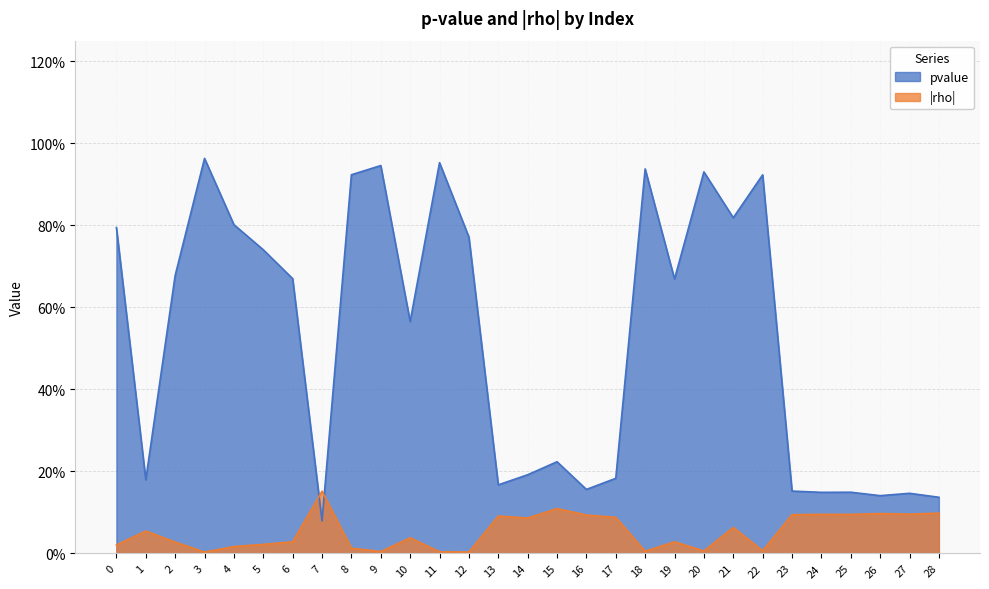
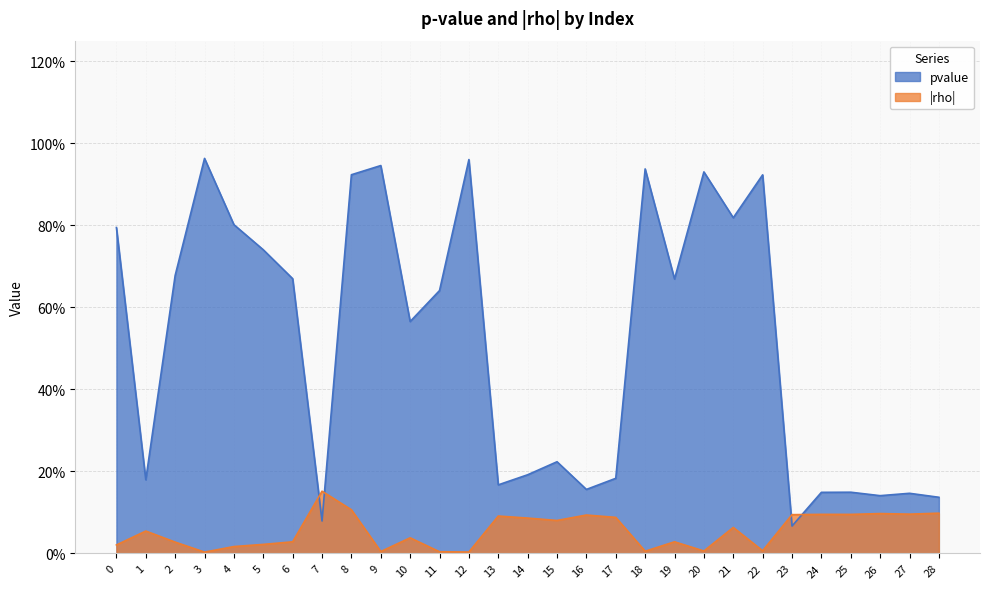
  {
    "pvalue": {
      "0": "79%",
      "1": "18%",
      "2": "68%",
      "3": "96%",
      "4": "80%",
      "5": "74%",
      "6": "67%",
      "7": "8%",
      "8": "92%",
      "9": "95%",
      "10": "57%",
-     "11": "95%",
-     "12": "77%",
+     "11": "64%",
+     "12": "96%",
      "13": "17%",
      "14": "19%",
      "15": "22%",
      "16": "16%",
      "17": "18%",
      "18": "94%",
      "19": "67%",
      "20": "93%",
      "21": "82%",
      "22": "92%",
-     "23": "15%",
+     "23": "7%",
      "24": "15%",
      "25": "15%",
      "26": "14%",
      "27": "15%",
      "28": "14%"
    },
    "|rho|": {
      "0": "2%",
      "1": "5%",
      "2": "3%",
      "3": "0%",
      "4": "2%",
      "5": "2%",
      "6": "3%",
      "7": "15%",
-     "8": "1%",
+     "8": "11%",
      "9": "0%",
      "10": "4%",
      "11": "0%",
      "12": "0%",
      "13": "9%",
      "14": "9%",
-     "15": "11%",
+     "15": "8%",
      "16": "9%",
      "17": "9%",
      "18": "1%",
      "19": "3%",
      "20": "1%",
      "21": "6%",
      "22": "1%",
      "23": "9%",
      "24": "10%",
      "25": "10%",
      "26": "10%",
      "27": "10%",
      "28": "10%"
    }
  }
